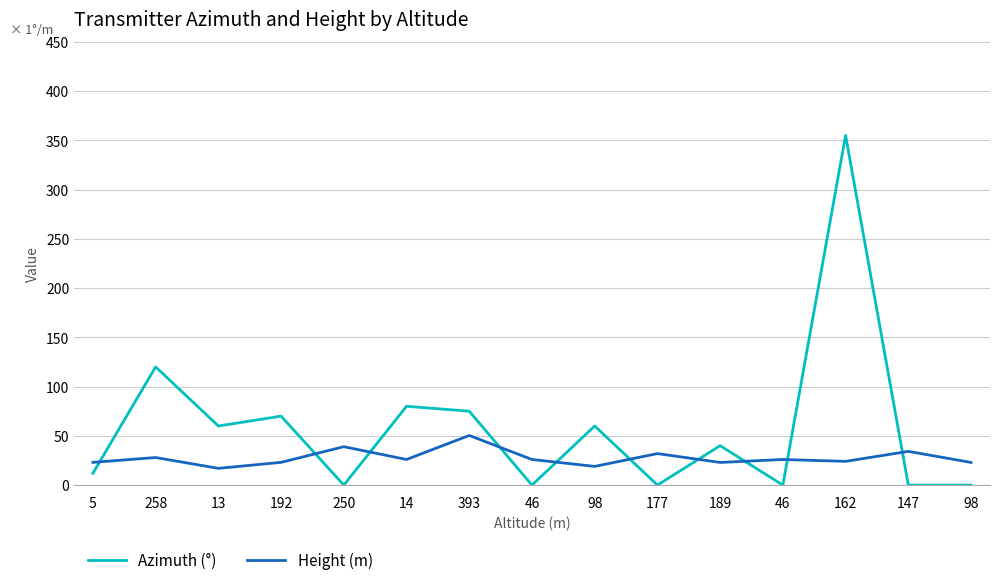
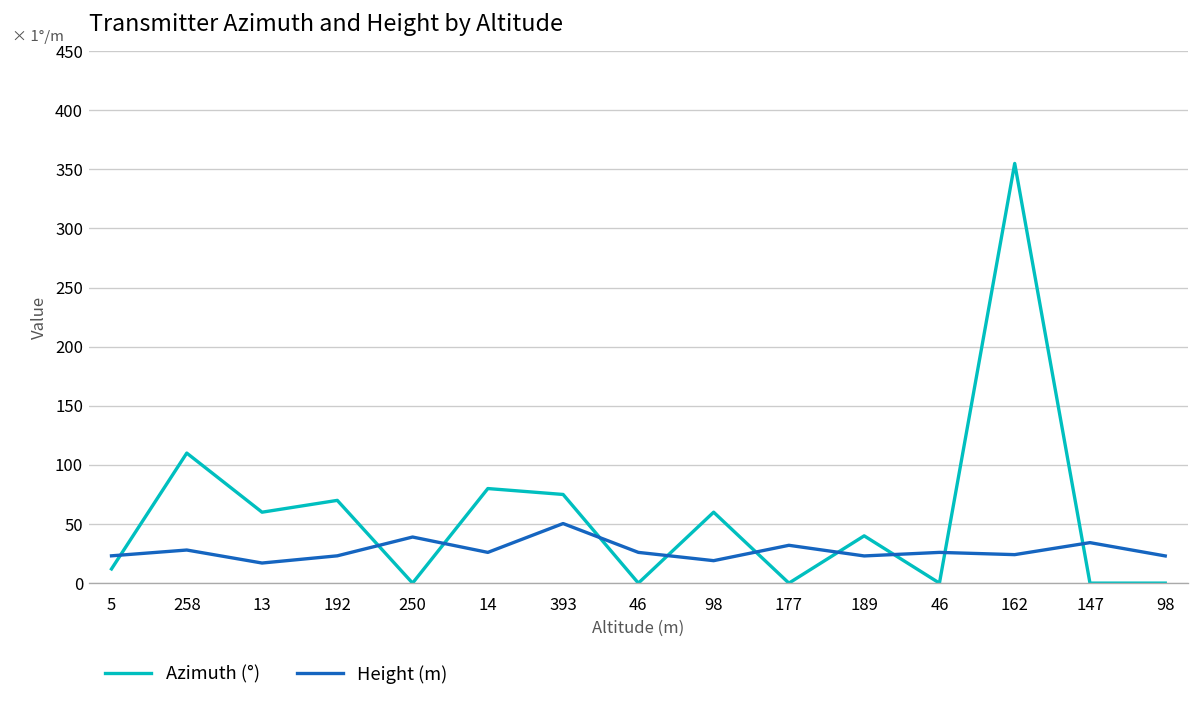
  {
    "Azimuth (°)": {
      "5": 10,
-     "258": 120,
+     "258": 110,
      "13": 60,
      "192": 70,
      "250": 0,
      "14": 80,
      "393": 80,
      "177": 0,
      "189": 40,
      "162": 360,
      "147": 0
    },
    "Height (m)": {
      "5": 20,
      "258": 30,
      "13": 20,
      "192": 20,
      "250": 40,
      "14": 30,
      "393": 50,
      "177": 30,
      "189": 20,
      "162": 20,
      "147": 30
    }
  }
